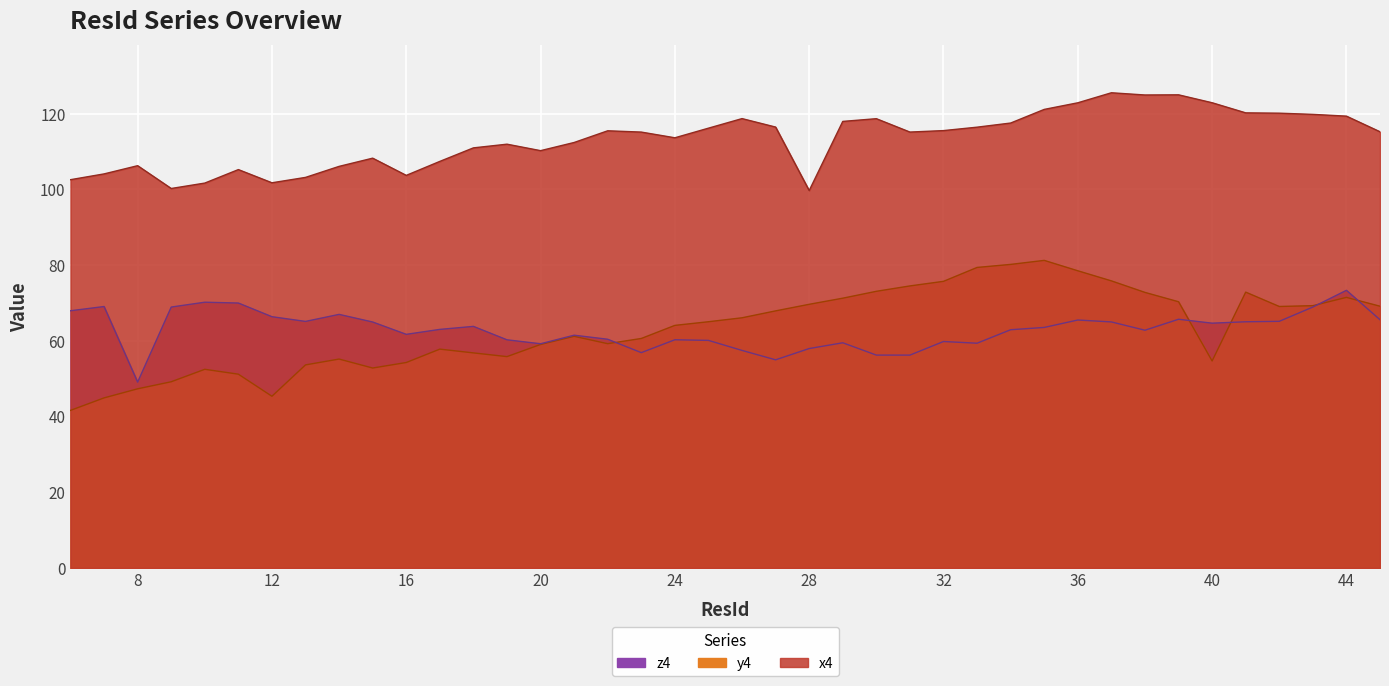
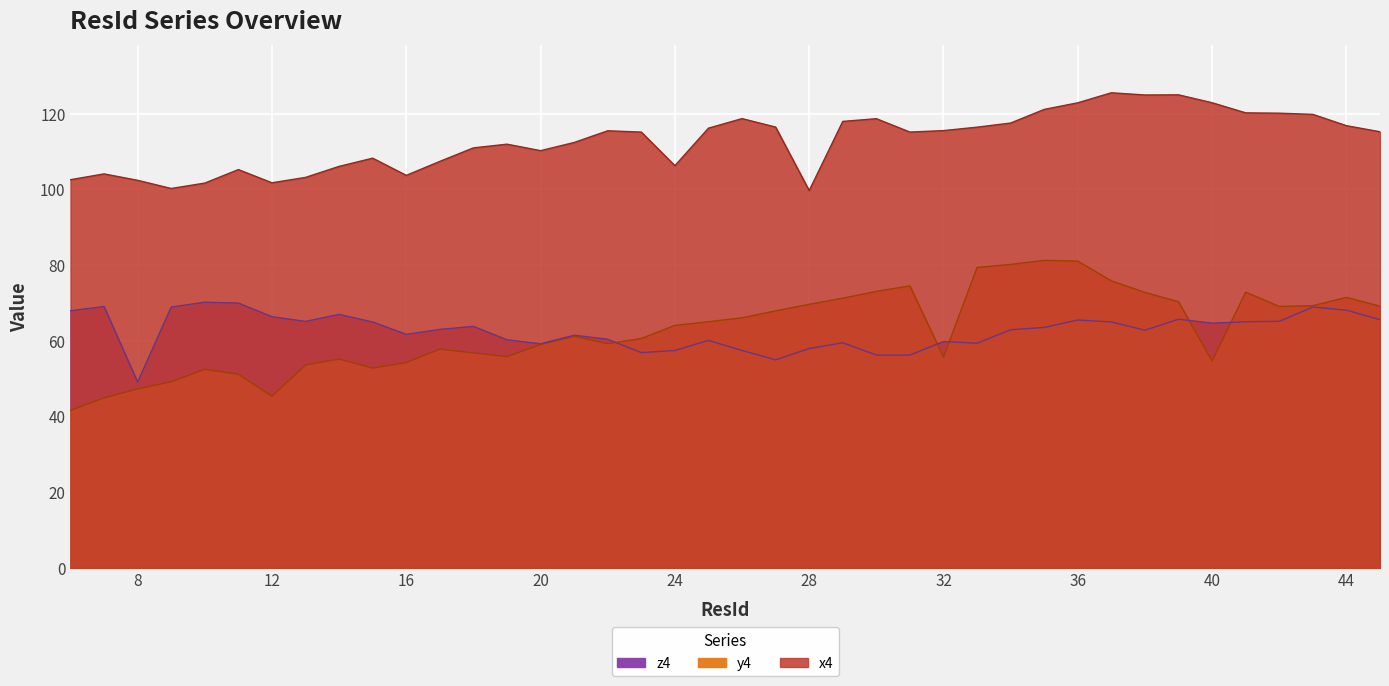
  {
    "z4": {
      "8": 49,
      "12": 66,
      "16": 62,
-     "24": 60,
+     "24": 57,
      "28": 58,
      "32": 60,
      "36": 65,
      "40": 65,
-     "44": 73
+     "44": 68
    },
    "y4": {
      "8": 47,
      "12": 45,
      "16": 54,
      "24": 64,
      "28": 70,
-     "32": 76,
-     "36": 79,
+     "32": 56,
+     "36": 81,
      "40": 55,
      "44": 71
    },
    "x4": {
-     "8": 106,
+     "8": 102,
      "12": 102,
      "16": 104,
      "20": 110,
-     "24": 114,
+     "24": 106,
      "28": 100,
      "32": 116,
      "36": 123,
      "40": 123,
-     "44": 119
+     "44": 117
    }
  }
